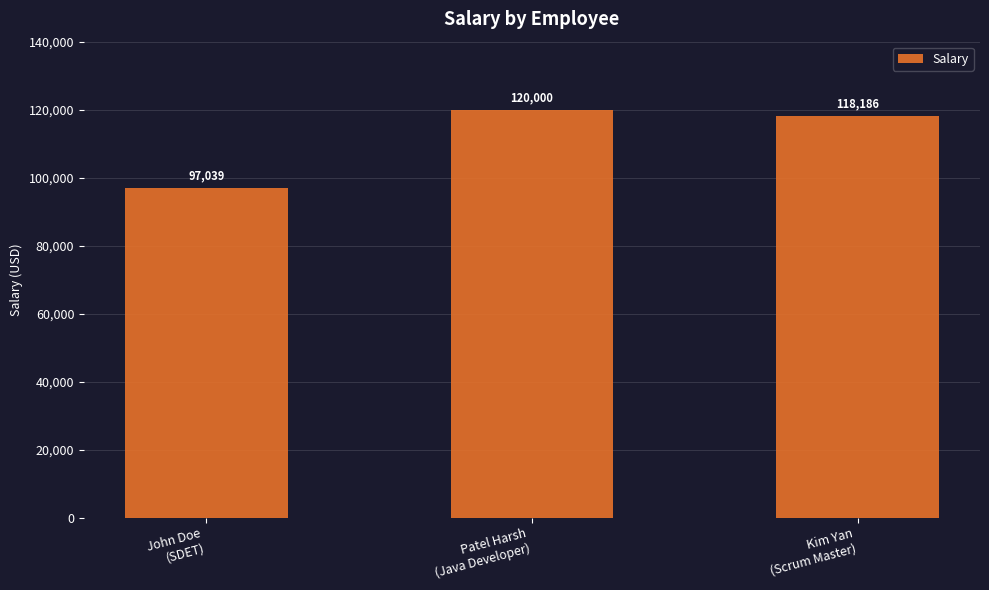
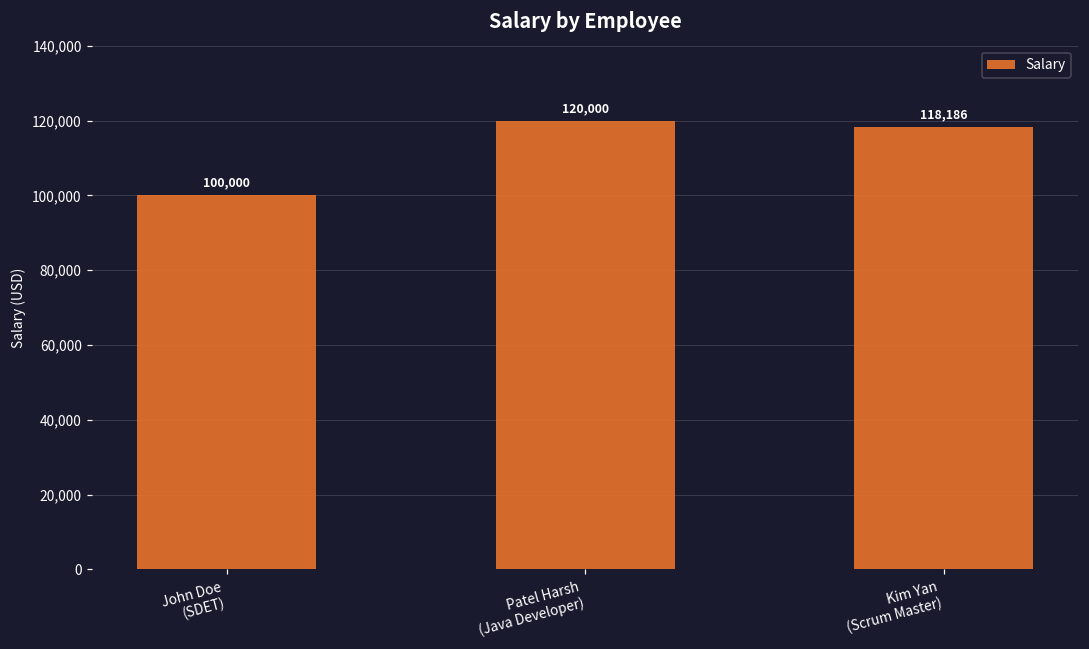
  {
-   "John Doe (SDET)": "97,039",
+   "John Doe (SDET)": "100,000",
    "Patel Harsh (Java Developer)": "120,000",
    "Kim Yan (Scrum Master)": "118,186"
  }
